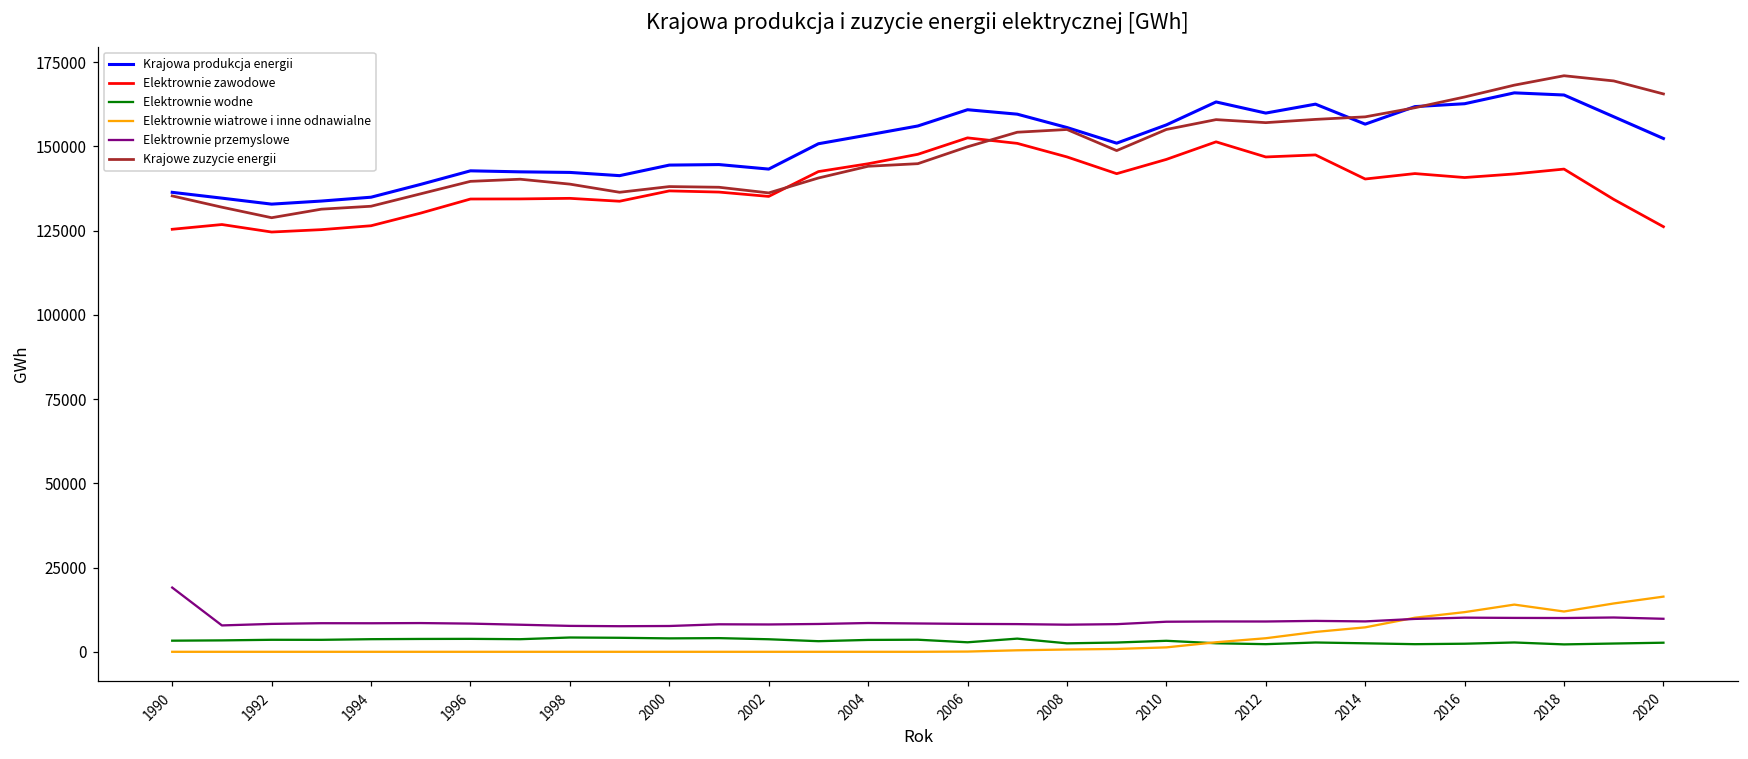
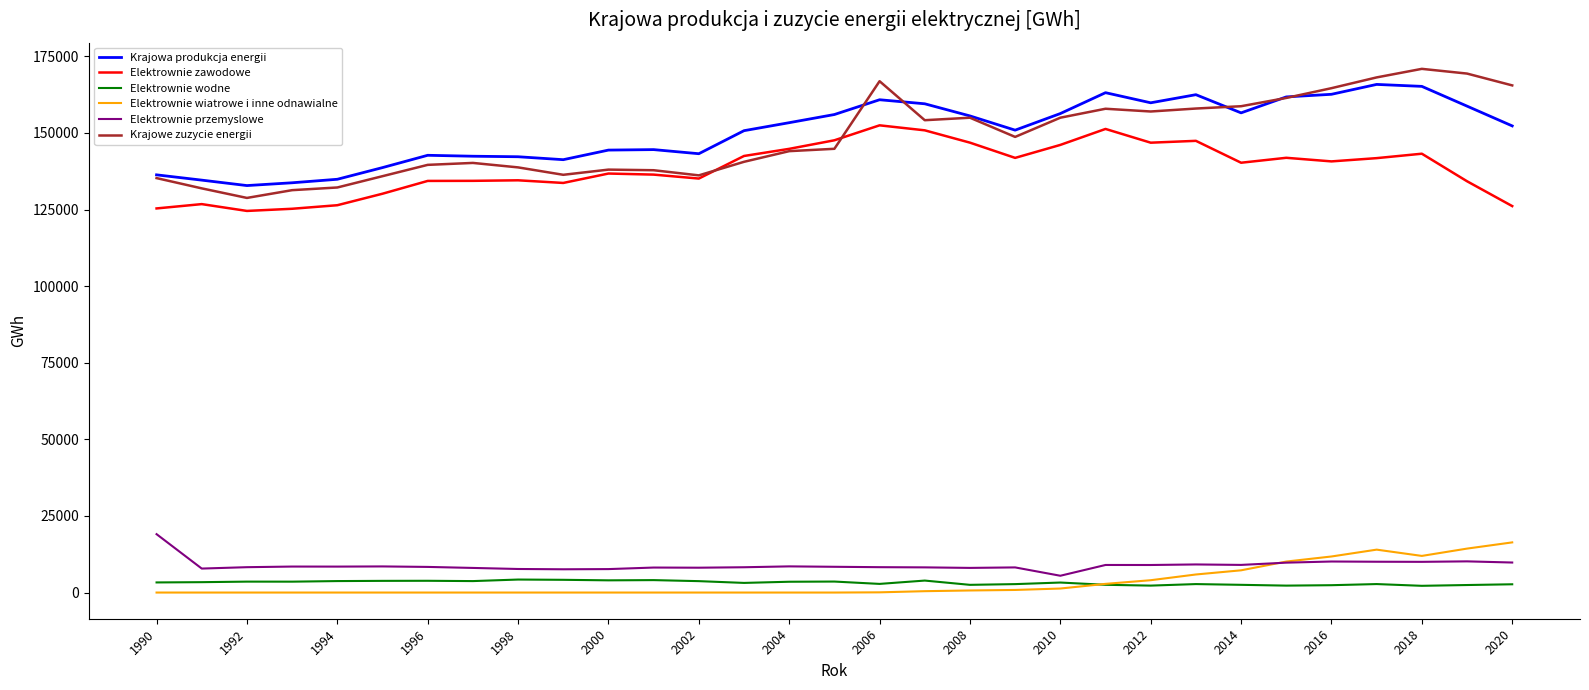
  {
    "Krajowa produkcja energii": {
      "1990": 136000,
      "1992": 133000,
      "1994": 135000,
      "1996": 143000,
      "1998": 142000,
      "2000": 144000,
      "2002": 143000,
      "2004": 153000,
      "2006": 161000,
      "2010": 156000,
      "2012": 160000,
      "2014": 157000,
      "2016": 163000,
      "2018": 165000,
      "2020": 152000
    },
    "Elektrownie zawodowe": {
      "1990": 125000,
      "1992": 125000,
      "1994": 126000,
      "1996": 134000,
      "1998": 135000,
      "2000": 137000,
      "2002": 135000,
      "2006": 152000,
      "2008": 147000,
      "2010": 146000,
      "2012": 147000,
      "2014": 140000,
      "2016": 141000,
      "2018": 143000,
      "2020": 126000
    },
    "Elektrownie wodne": {
      "1990": 3000,
      "1992": 4000,
      "1994": 4000,
      "1996": 4000,
      "1998": 4000,
      "2000": 4000,
      "2002": 4000,
      "2004": 4000,
      "2006": 3000,
      "2008": 3000,
      "2010": 3000,
      "2012": 2000,
      "2014": 3000,
      "2016": 2000,
      "2018": 2000,
      "2020": 3000
    },
    "Elektrownie wiatrowe i inne odnawialne": {
      "1990": 0,
      "1992": 0,
      "1994": 0,
      "1996": 0,
      "1998": 0,
      "2000": 0,
      "2002": 0,
      "2004": 0,
      "2006": 0,
      "2008": 1000,
      "2010": 1000,
      "2012": 4000,
      "2014": 7000,
      "2016": 12000,
      "2018": 12000,
      "2020": 16000
    },
    "Elektrownie przemyslowe": {
      "1990": 19000,
      "1992": 8000,
      "1994": 8000,
      "1996": 8000,
      "1998": 8000,
      "2000": 8000,
      "2002": 8000,
      "2004": 9000,
      "2006": 8000,
      "2008": 8000,
-     "2010": 9000,
+     "2010": 5000,
      "2012": 9000,
      "2014": 9000,
      "2016": 10000,
      "2018": 10000,
      "2020": 10000
    },
    "Krajowe zuzycie energii": {
      "1990": 135000,
      "1992": 129000,
      "1994": 132000,
      "1996": 140000,
      "1998": 139000,
      "2000": 138000,
      "2002": 136000,
-     "2006": 150000,
+     "2006": 167000,
      "2010": 155000,
      "2012": 157000,
      "2014": 159000,
      "2016": 165000,
      "2018": 171000,
      "2020": 166000
    }
  }
